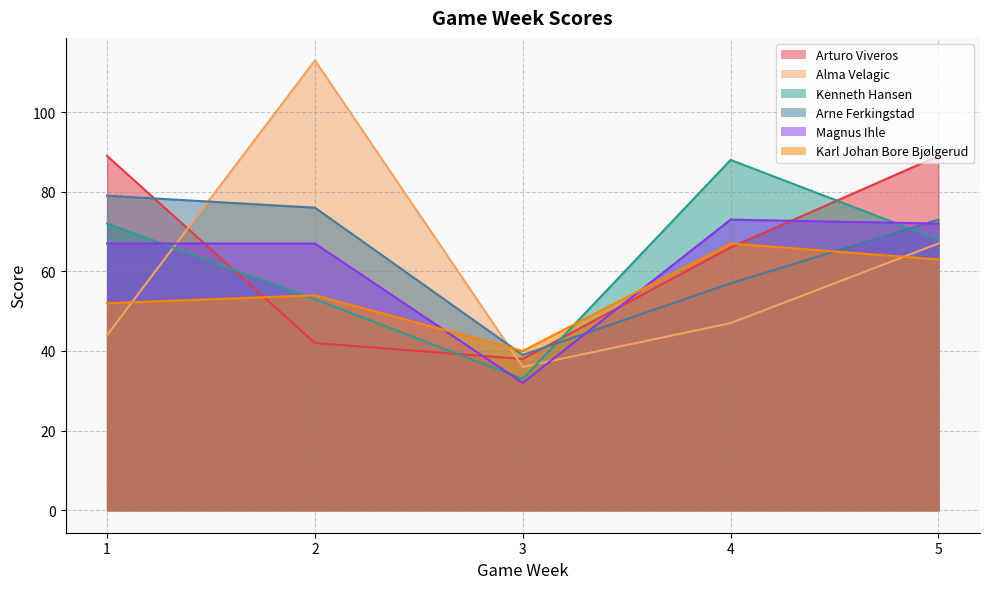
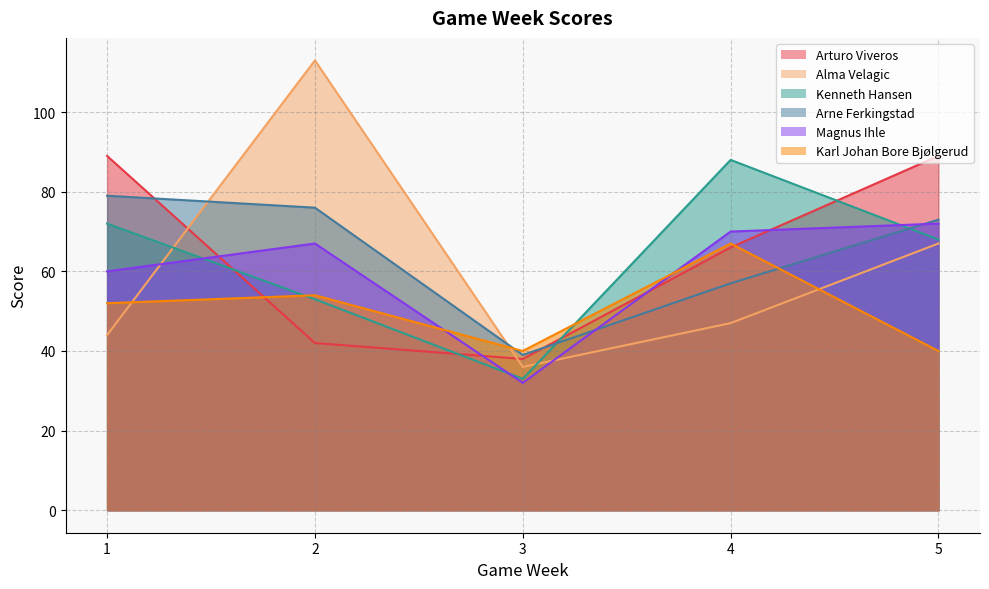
  {
    "Arturo Viveros": {
      "1": 89,
      "2": 42,
      "3": 38,
      "4": 66
    },
    "Alma Velagic": {
      "1": 44,
      "2": 113,
      "3": 36,
      "4": 47,
      "5": 67
    },
    "Magnus Ihle": {
-     "1": 67,
+     "1": 60,
      "2": 67,
      "3": 32,
-     "4": 73,
+     "4": 70,
      "5": 72
    },
    "Karl Johan Bore Bjølgerud": {
      "1": 52,
      "2": 54,
      "3": 40,
      "4": 67,
-     "5": 63
+     "5": 40
    }
  }
